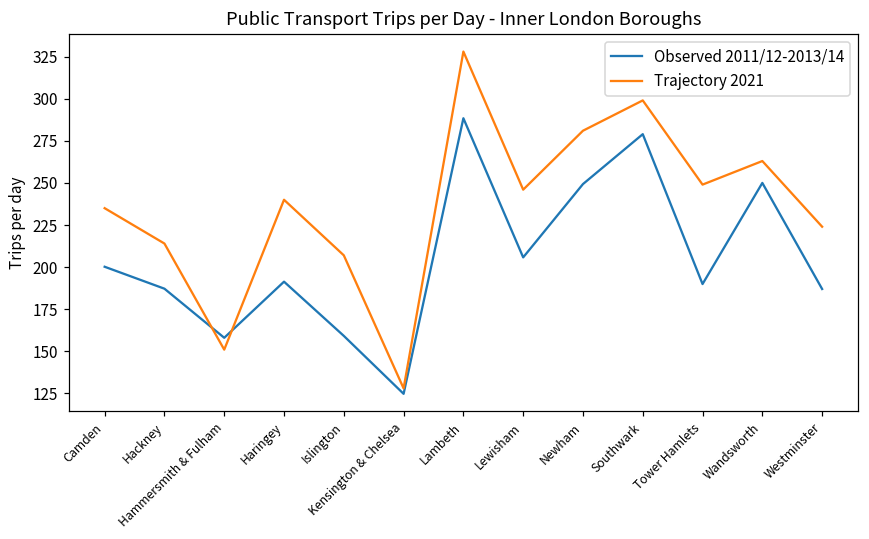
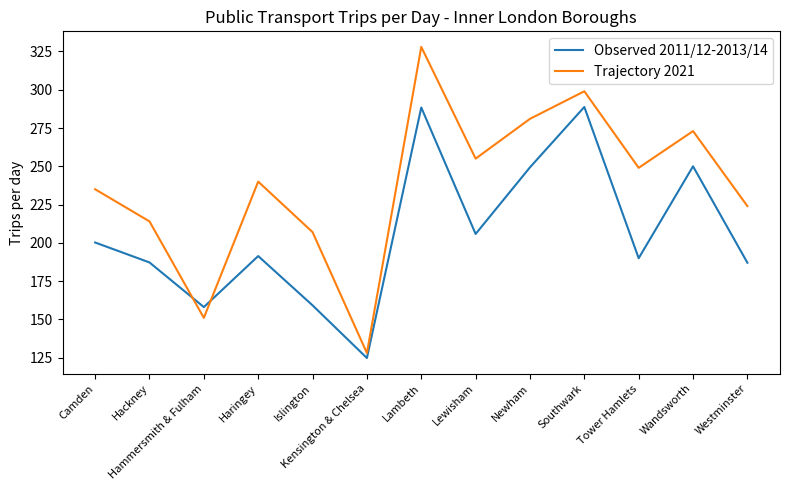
  {
    "Observed 2011/12-2013/14": {
      "Camden": 200,
      "Hackney": 187,
      "Hammersmith & Fulham": 158,
      "Haringey": 191,
      "Islington": 159,
      "Kensington & Chelsea": 125,
      "Lambeth": 288,
      "Lewisham": 206,
      "Newham": 249,
-     "Southwark": 279,
+     "Southwark": 289,
      "Tower Hamlets": 190,
      "Wandsworth": 250,
      "Westminster": 187
    },
    "Trajectory 2021": {
      "Camden": 235,
      "Hackney": 214,
      "Hammersmith & Fulham": 151,
      "Haringey": 240,
      "Islington": 207,
      "Kensington & Chelsea": 128,
      "Lambeth": 328,
-     "Lewisham": 246,
+     "Lewisham": 255,
      "Newham": 281,
      "Southwark": 299,
      "Tower Hamlets": 249,
-     "Wandsworth": 263,
+     "Wandsworth": 273,
      "Westminster": 224
    }
  }
